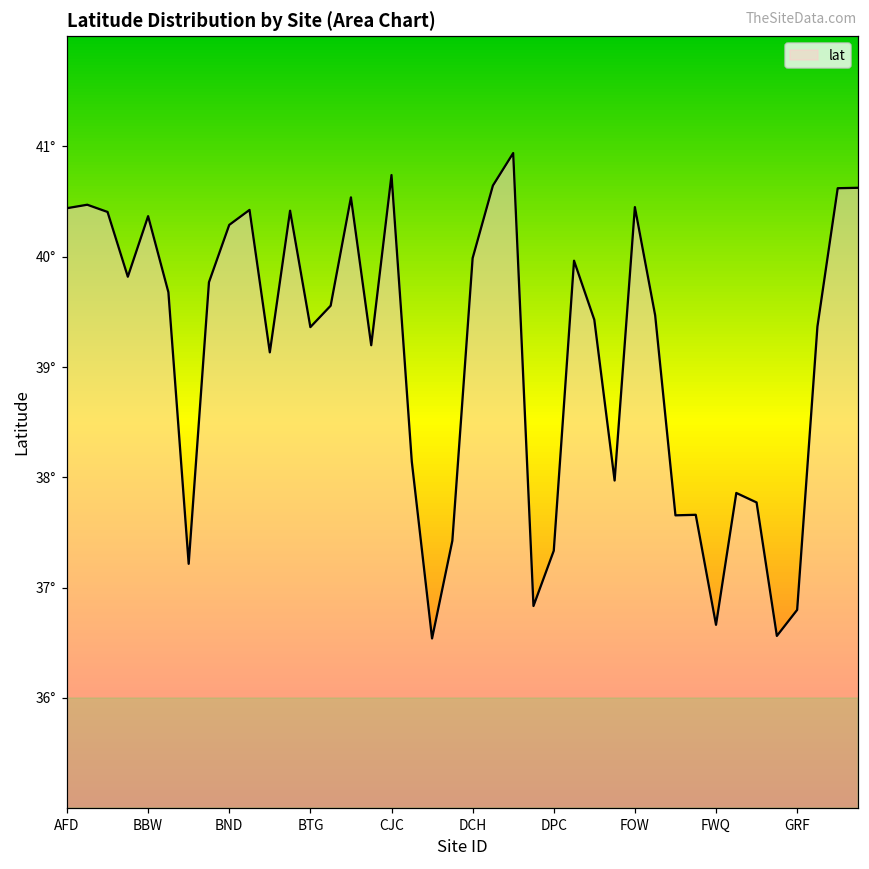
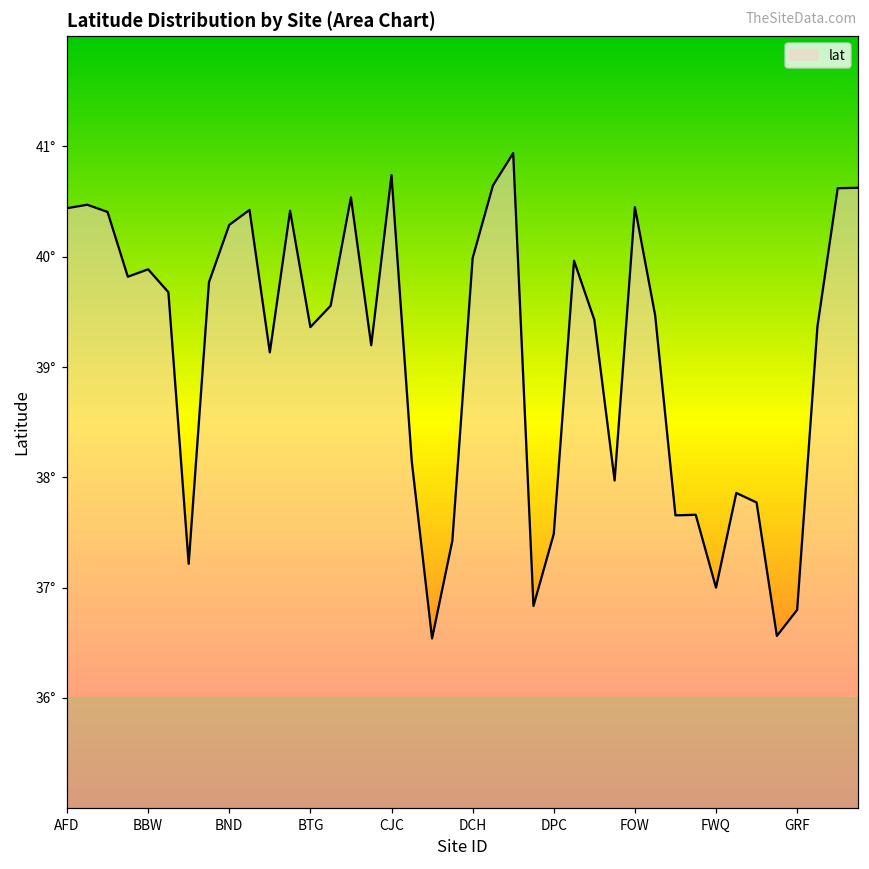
  {
    "AFD": "40.44°",
-   "BBW": "40.37°",
+   "BBW": "39.89°",
    "BND": "40.29°",
    "BTG": "39.36°",
    "CJC": "40.74°",
    "DCH": "39.99°",
-   "DPC": "37.33°",
+   "DPC": "37.49°",
    "FOW": "40.45°",
-   "FWQ": "36.66°",
+   "FWQ": "37.00°",
    "GRF": "36.80°"
  }
